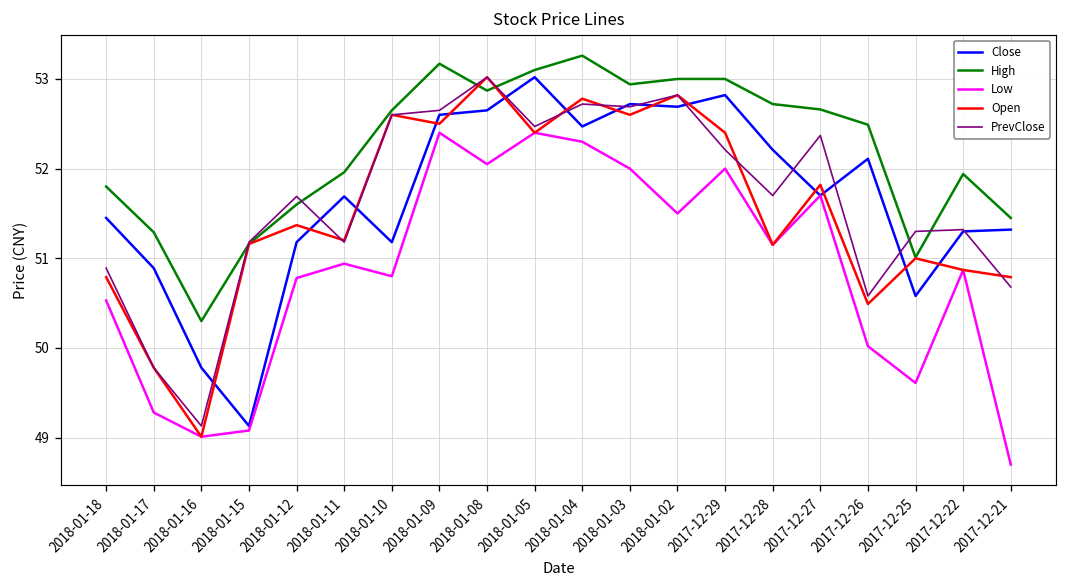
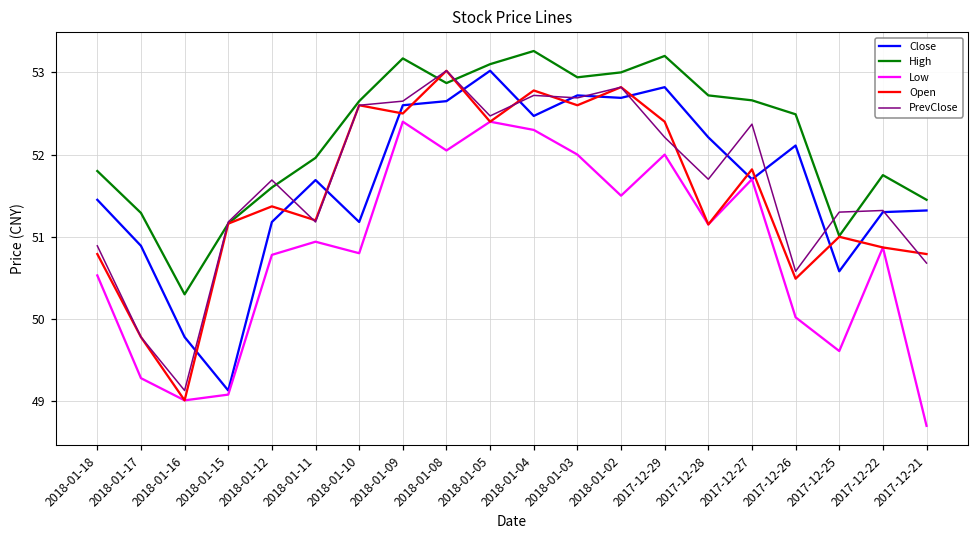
  {
    "Close": {
      "2018-01-18": 51.5,
      "2018-01-17": 50.9,
      "2018-01-16": 49.8,
      "2018-01-15": 49.1,
      "2018-01-12": 51.2,
      "2018-01-11": 51.7,
      "2018-01-10": 51.2,
      "2018-01-09": 52.6,
      "2018-01-08": 52.7,
      "2018-01-05": 53.0,
      "2018-01-04": 52.5,
      "2018-01-02": 52.7,
      "2017-12-29": 52.8,
      "2017-12-28": 52.2,
      "2017-12-26": 52.1,
      "2017-12-25": 50.6,
      "2017-12-21": 51.3
    },
    "High": {
      "2018-01-18": 51.8,
      "2018-01-17": 51.3,
      "2018-01-16": 50.3,
      "2018-01-12": 51.6,
      "2018-01-11": 52.0,
      "2018-01-10": 52.7,
      "2018-01-09": 53.2,
      "2018-01-08": 52.9,
      "2018-01-05": 53.1,
      "2018-01-04": 53.3,
      "2018-01-03": 52.9,
      "2018-01-02": 53.0,
-     "2017-12-29": 53.0,
+     "2017-12-29": 53.2,
      "2017-12-28": 52.7,
      "2017-12-27": 52.7,
      "2017-12-26": 52.5,
-     "2017-12-22": 51.9,
+     "2017-12-22": 51.8,
      "2017-12-21": 51.5
    },
    "Low": {
      "2018-01-18": 50.5,
      "2018-01-17": 49.3,
      "2018-01-15": 49.1,
      "2018-01-12": 50.8,
      "2018-01-11": 50.9,
      "2018-01-10": 50.8,
      "2018-01-09": 52.4,
      "2018-01-08": 52.1,
      "2018-01-04": 52.3,
      "2018-01-03": 52.0,
      "2018-01-02": 51.5,
      "2017-12-29": 52.0,
      "2017-12-26": 50.0,
      "2017-12-25": 49.6,
      "2017-12-21": 48.7
    },
    "Open": {
      "2018-01-18": 50.8,
      "2018-01-12": 51.4,
      "2018-01-09": 52.5,
      "2018-01-04": 52.8,
      "2018-01-03": 52.6,
      "2017-12-29": 52.4,
      "2017-12-27": 51.8,
      "2017-12-26": 50.5,
      "2017-12-21": 50.8
    },
    "PrevClose": {
      "2018-01-18": 50.9,
      "2018-01-16": 49.1,
      "2018-01-12": 51.7,
      "2018-01-09": 52.7,
      "2018-01-05": 52.5,
      "2018-01-04": 52.7,
      "2017-12-29": 52.2,
      "2017-12-28": 51.7,
      "2017-12-27": 52.4,
      "2017-12-26": 50.6,
      "2017-12-25": 51.3,
      "2017-12-21": 50.7
    }
  }
